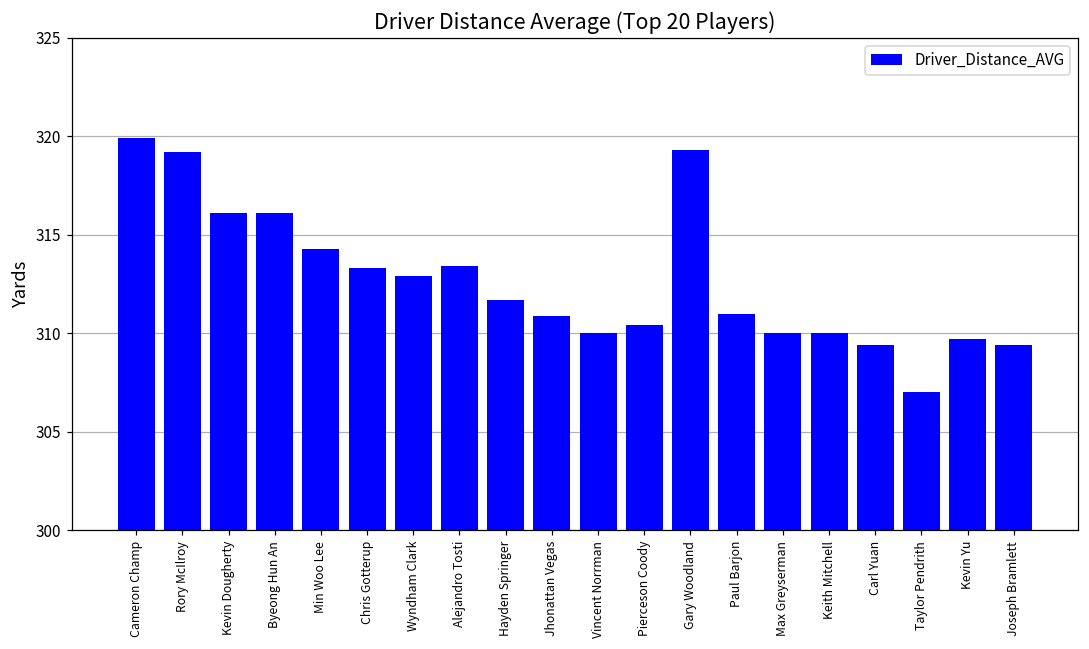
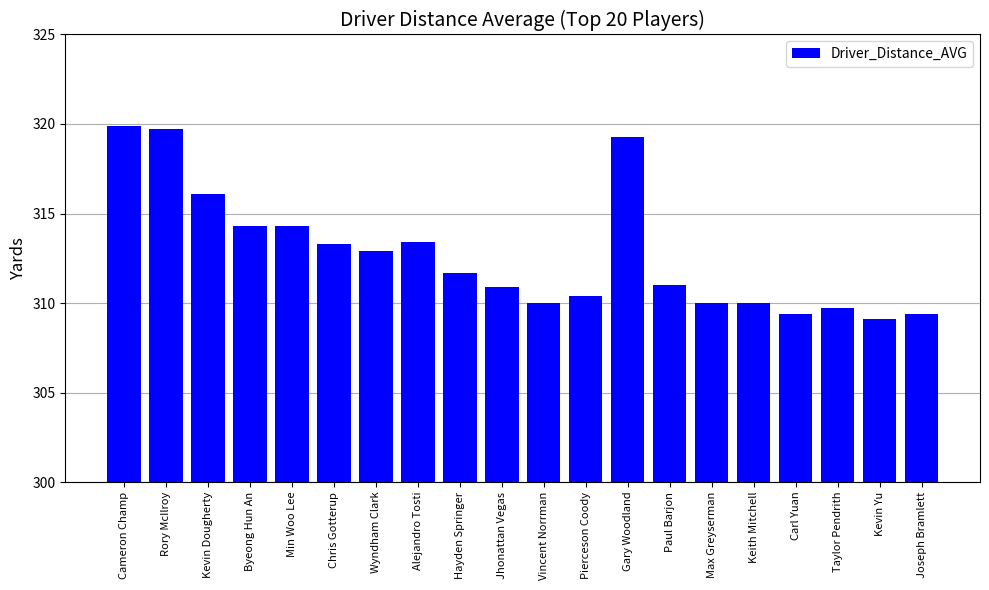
  {
    "Cameron Champ": 319.9,
-   "Rory McIlroy": 319.2,
+   "Rory McIlroy": 319.7,
    "Kevin Dougherty": 316.1,
-   "Byeong Hun An": 316.1,
+   "Byeong Hun An": 314.3,
    "Min Woo Lee": 314.3,
    "Chris Gotterup": 313.3,
    "Wyndham Clark": 312.9,
    "Alejandro Tosti": 313.4,
    "Hayden Springer": 311.7,
    "Jhonattan Vegas": 310.9,
    "Vincent Norrman": 310.0,
    "Pierceson Coody": 310.4,
    "Gary Woodland": 319.3,
    "Paul Barjon": 311.0,
    "Max Greyserman": 310.0,
    "Keith Mitchell": 310.0,
    "Carl Yuan": 309.4,
-   "Taylor Pendrith": 307.0,
-   "Kevin Yu": 309.7,
+   "Taylor Pendrith": 309.7,
+   "Kevin Yu": 309.1,
    "Joseph Bramlett": 309.4
  }
